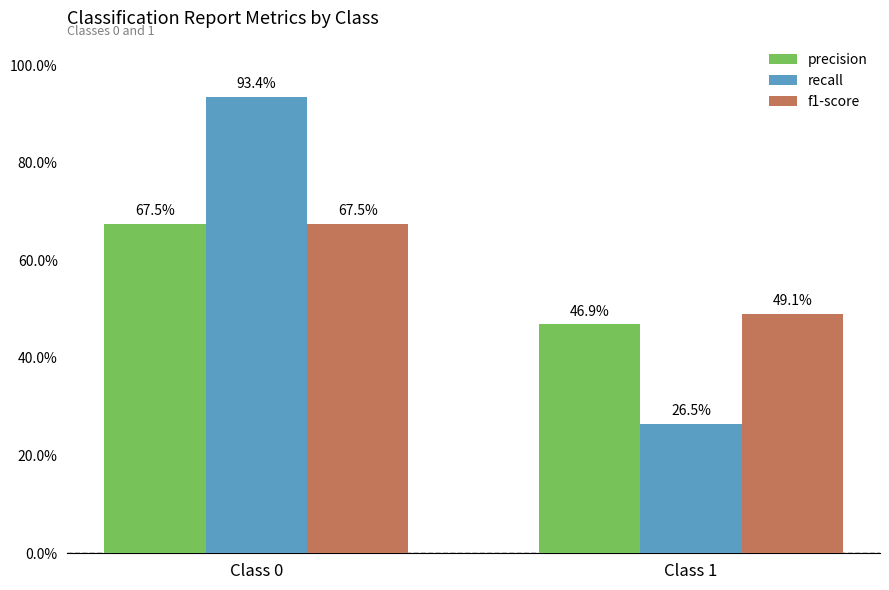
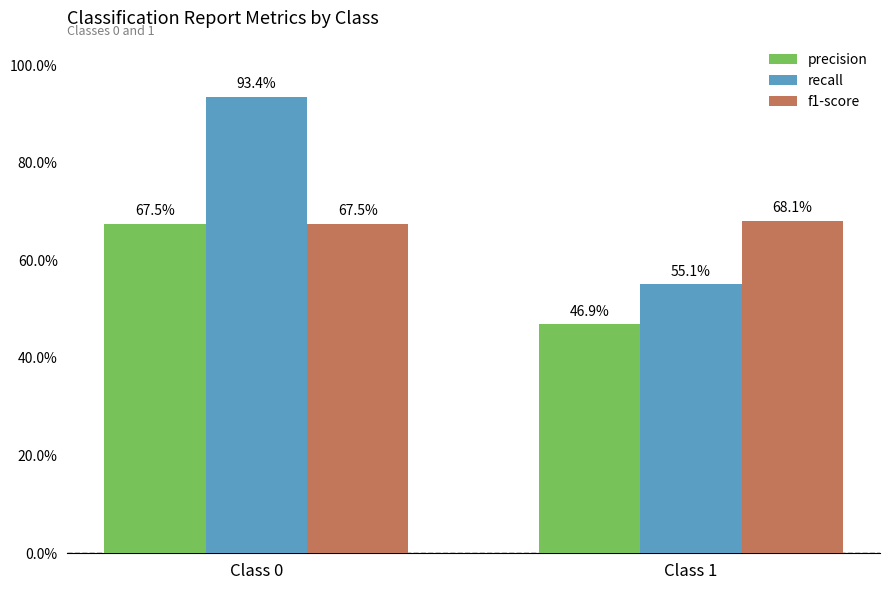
  {
    "precision": {
      "Class 0": "67.5%",
      "Class 1": "46.9%"
    },
    "recall": {
      "Class 0": "93.4%",
-     "Class 1": "26.5%"
+     "Class 1": "55.1%"
    },
    "f1-score": {
      "Class 0": "67.5%",
-     "Class 1": "49.1%"
+     "Class 1": "68.1%"
    }
  }
